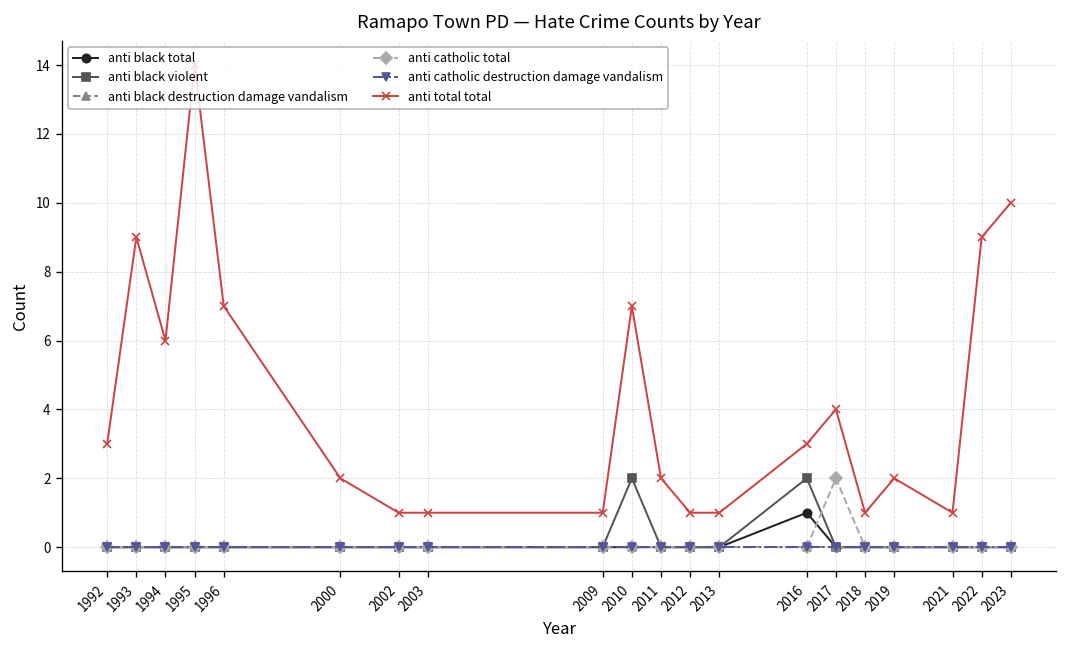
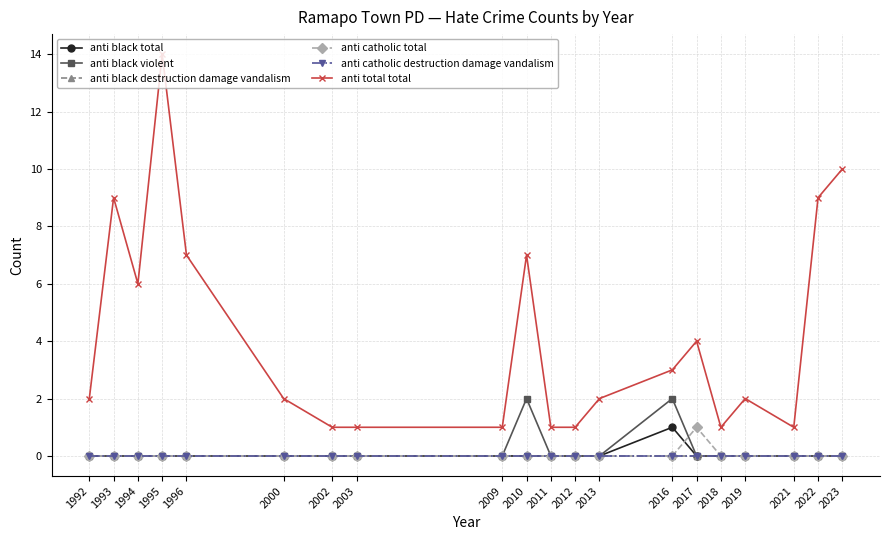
  {
    "anti black total": {
      "2016": 1
    },
    "anti black violent": {
      "2010": 2,
      "2016": 2
    },
    "anti catholic total": {
-     "2017": 2
+     "2017": 1
    },
    "anti total total": {
-     "1992": 3,
+     "1992": 2,
      "1993": 9,
      "1994": 6,
      "1996": 7,
      "2000": 2,
      "2002": 1,
      "2003": 1,
      "2009": 1,
      "2010": 7,
-     "2011": 2,
+     "2011": 1,
      "2012": 1,
-     "2013": 1,
+     "2013": 2,
      "2016": 3,
      "2017": 4,
      "2018": 1,
      "2019": 2,
      "2021": 1,
      "2022": 9,
      "2023": 10
    }
  }
